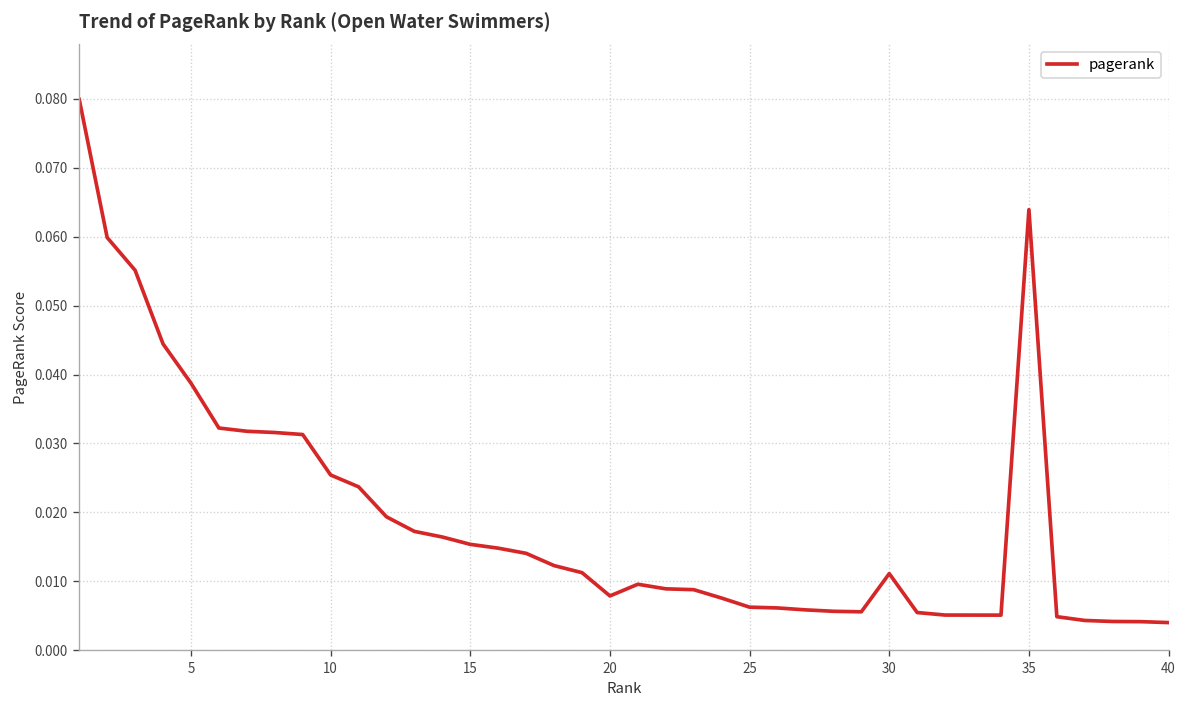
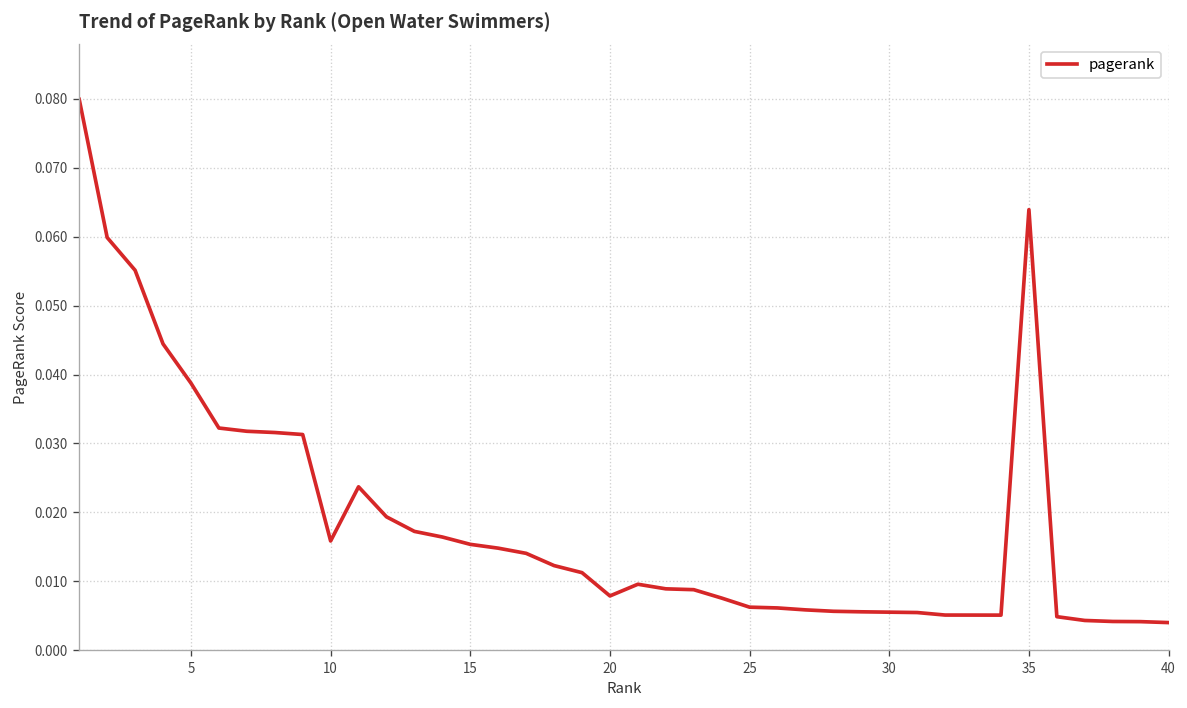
  {
    "5": 0.039,
-   "10": 0.025,
+   "10": 0.016,
    "15": 0.015,
    "20": 0.008,
    "25": 0.006,
-   "30": 0.011,
+   "30": 0.006,
    "35": 0.064,
    "40": 0.004
  }
